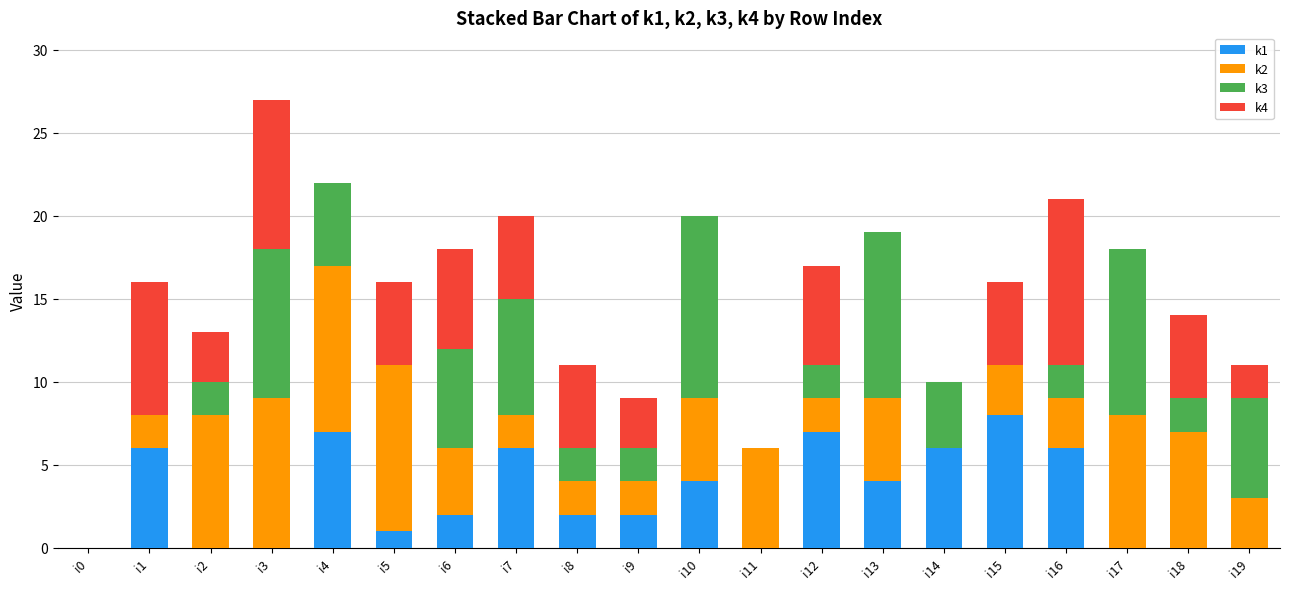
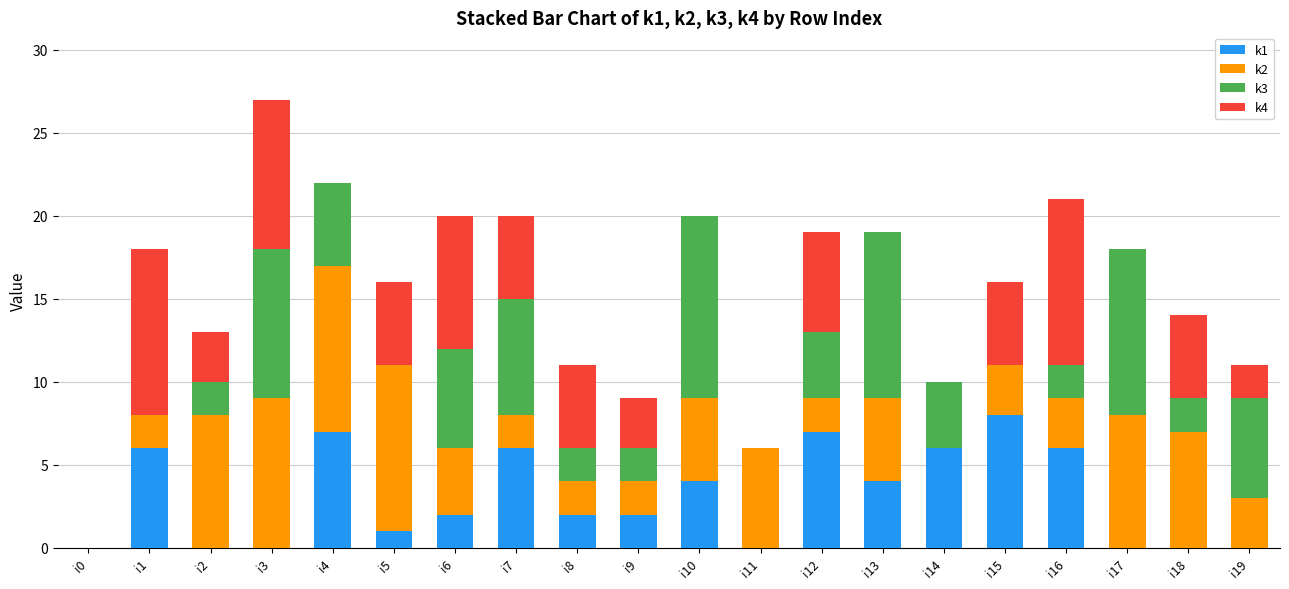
  {
    "k1": {
      "i0": 0,
      "i1": 6,
      "i2": 0,
      "i3": 0,
      "i4": 7,
      "i5": 1,
      "i6": 2,
      "i7": 6,
      "i8": 2,
      "i9": 2,
      "i10": 4,
      "i11": 0,
      "i12": 7,
      "i13": 4,
      "i14": 6,
      "i15": 8,
      "i16": 6,
      "i17": 0,
      "i18": 0,
      "i19": 0
    },
    "k2": {
      "i0": 0,
      "i1": 2,
      "i2": 8,
      "i3": 9,
      "i4": 10,
      "i5": 10,
      "i6": 4,
      "i7": 2,
      "i8": 2,
      "i9": 2,
      "i10": 5,
      "i11": 6,
      "i12": 2,
      "i13": 5,
      "i14": 0,
      "i15": 3,
      "i16": 3,
      "i17": 8,
      "i18": 7,
      "i19": 3
    },
    "k3": {
      "i0": 0,
      "i1": 0,
      "i2": 2,
      "i3": 9,
      "i4": 5,
      "i5": 0,
      "i6": 6,
      "i7": 7,
      "i8": 2,
      "i9": 2,
      "i10": 11,
      "i11": 0,
-     "i12": 2,
+     "i12": 4,
      "i13": 10,
      "i14": 4,
      "i15": 0,
      "i16": 2,
      "i17": 10,
      "i18": 2,
      "i19": 6
    },
    "k4": {
      "i0": 0,
-     "i1": 8,
+     "i1": 10,
      "i2": 3,
      "i3": 9,
      "i4": 0,
      "i5": 5,
-     "i6": 6,
+     "i6": 8,
      "i7": 5,
      "i8": 5,
      "i9": 3,
      "i10": 0,
      "i11": 0,
      "i12": 6,
      "i13": 0,
      "i14": 0,
      "i15": 5,
      "i16": 10,
      "i17": 0,
      "i18": 5,
      "i19": 2
    }
  }
